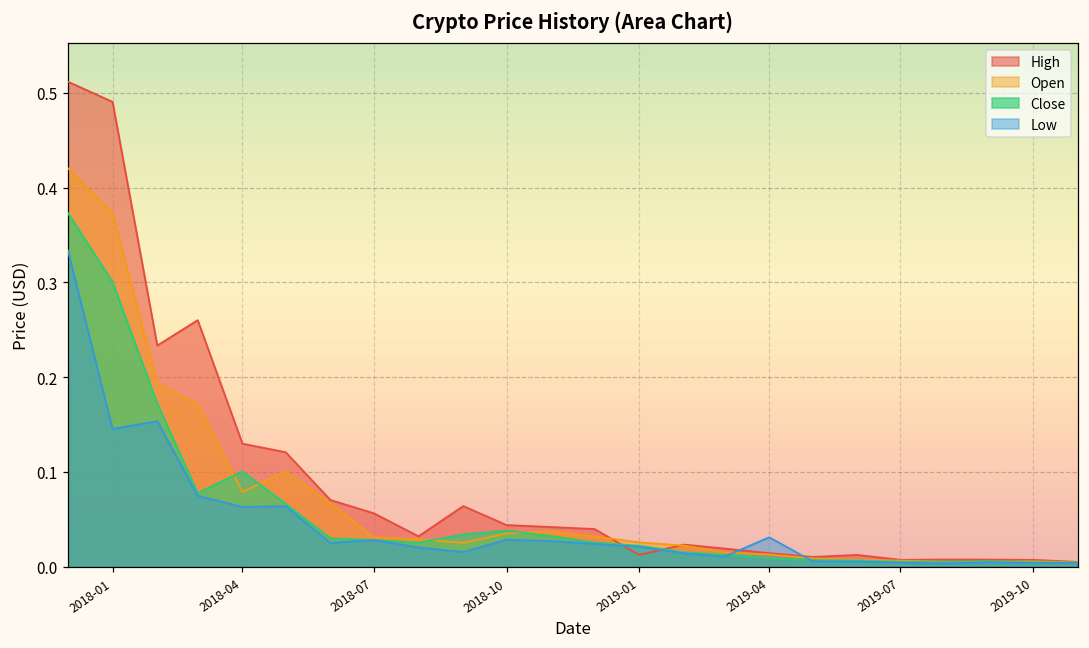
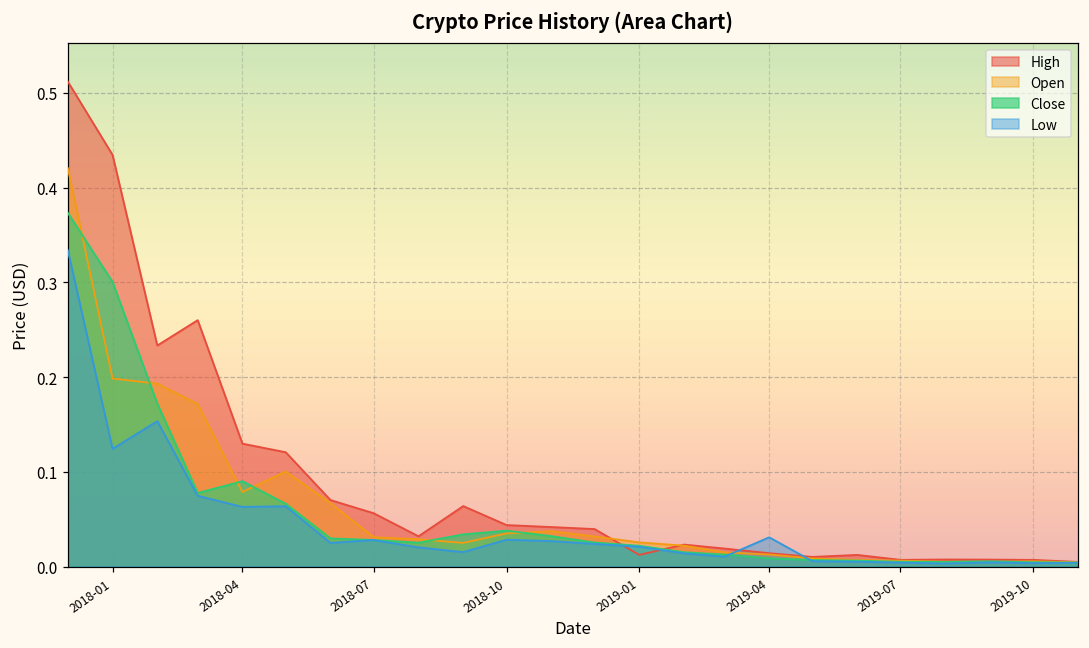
  {
    "High": {
-     "2018-01": 0.49,
+     "2018-01": 0.43,
      "2018-04": 0.13,
      "2018-07": 0.06,
      "2018-10": 0.04,
      "2019-01": 0.01
    },
    "Open": {
-     "2018-01": 0.37,
+     "2018-01": 0.20,
      "2018-04": 0.08,
      "2019-01": 0.03
    },
    "Close": {
      "2018-01": 0.30,
-     "2018-04": 0.10,
+     "2018-04": 0.09,
      "2019-04": 0.01
    },
    "Low": {
-     "2018-01": 0.15,
+     "2018-01": 0.12,
      "2018-04": 0.06,
      "2018-10": 0.03,
      "2019-04": 0.03
    }
  }
